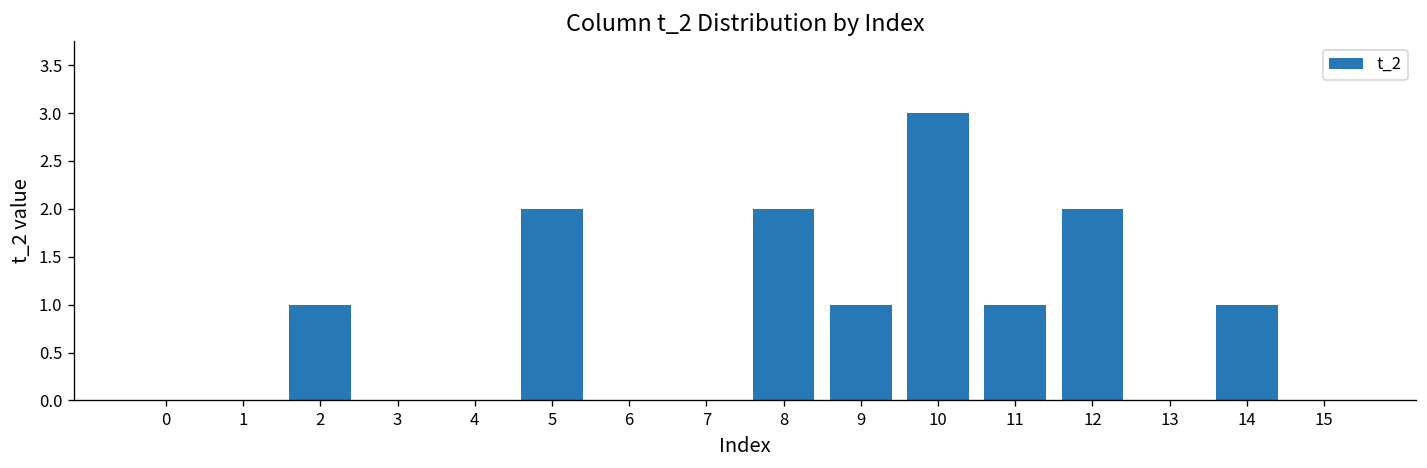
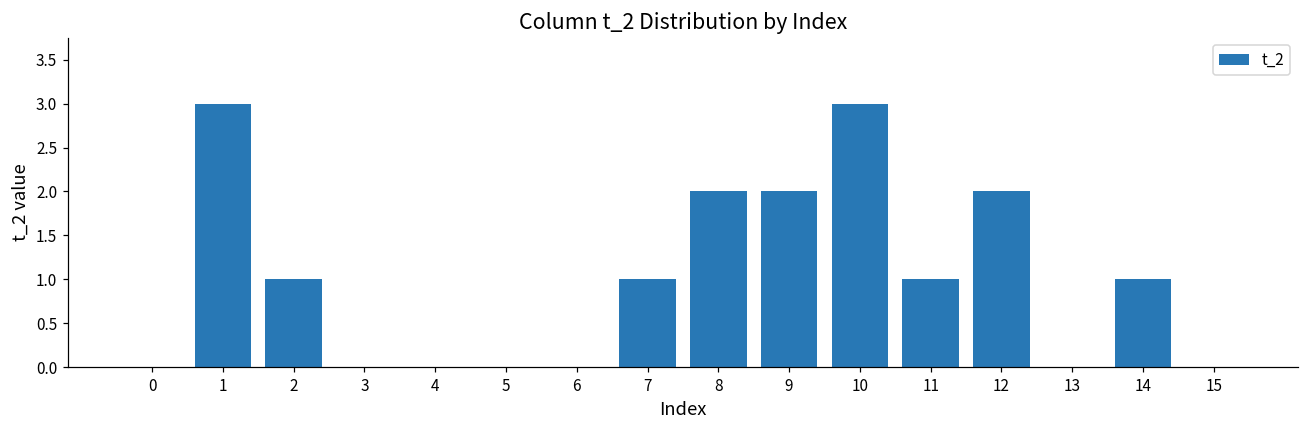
  {
    "0": 0,
-   "1": 0,
+   "1": 3,
    "2": 1,
    "3": 0,
    "4": 0,
-   "5": 2,
+   "5": 0,
    "6": 0,
-   "7": 0,
+   "7": 1,
    "8": 2,
-   "9": 1,
+   "9": 2,
    "10": 3,
    "11": 1,
    "12": 2,
    "13": 0,
    "14": 1,
    "15": 0
  }
